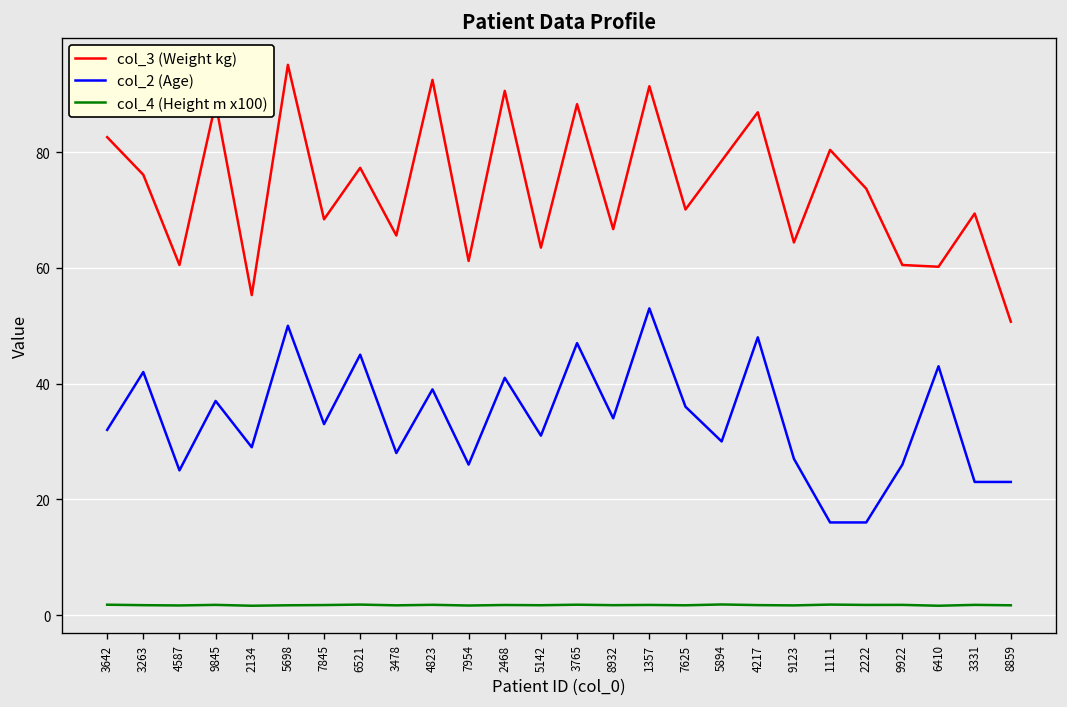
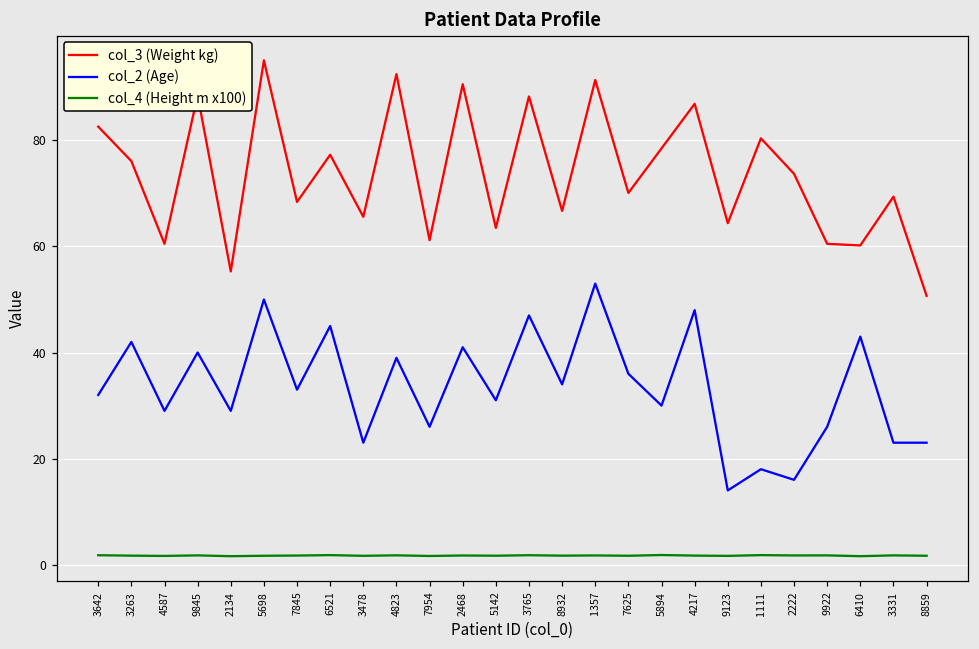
  {
    "col_3 (Weight kg)": {
      "3642": 83,
      "3263": 76,
      "4587": 61,
      "2134": 55,
      "5698": 95,
      "7845": 68,
      "6521": 77,
      "3478": 66,
      "4823": 93,
      "7954": 61,
      "2468": 91,
      "5142": 64,
      "3765": 88,
      "8932": 67,
      "1357": 91,
      "7625": 70,
      "5894": 79,
      "4217": 87,
      "9123": 64,
      "1111": 80,
      "2222": 74,
      "9922": 61,
      "6410": 60,
      "3331": 69,
      "8859": 51
    },
    "col_2 (Age)": {
      "3642": 32,
      "3263": 42,
-     "4587": 25,
-     "9845": 37,
+     "4587": 29,
+     "9845": 40,
      "2134": 29,
      "5698": 50,
      "7845": 33,
      "6521": 45,
-     "3478": 28,
+     "3478": 23,
      "4823": 39,
      "7954": 26,
      "2468": 41,
      "5142": 31,
      "3765": 47,
      "8932": 34,
      "1357": 53,
      "7625": 36,
      "5894": 30,
      "4217": 48,
-     "9123": 27,
-     "1111": 16,
+     "9123": 14,
+     "1111": 18,
      "2222": 16,
      "9922": 26,
      "6410": 43,
      "3331": 23,
      "8859": 23
    },
    "col_4 (Height m x100)": {
      "3642": 2,
      "3263": 2,
      "4587": 2,
      "9845": 2,
      "2134": 2,
      "5698": 2,
      "7845": 2,
      "6521": 2,
      "3478": 2,
      "4823": 2,
      "7954": 2,
      "2468": 2,
      "5142": 2,
      "3765": 2,
      "8932": 2,
      "1357": 2,
      "7625": 2,
      "5894": 2,
      "4217": 2,
      "9123": 2,
      "1111": 2,
      "2222": 2,
      "9922": 2,
      "6410": 2,
      "3331": 2,
      "8859": 2
    }
  }
